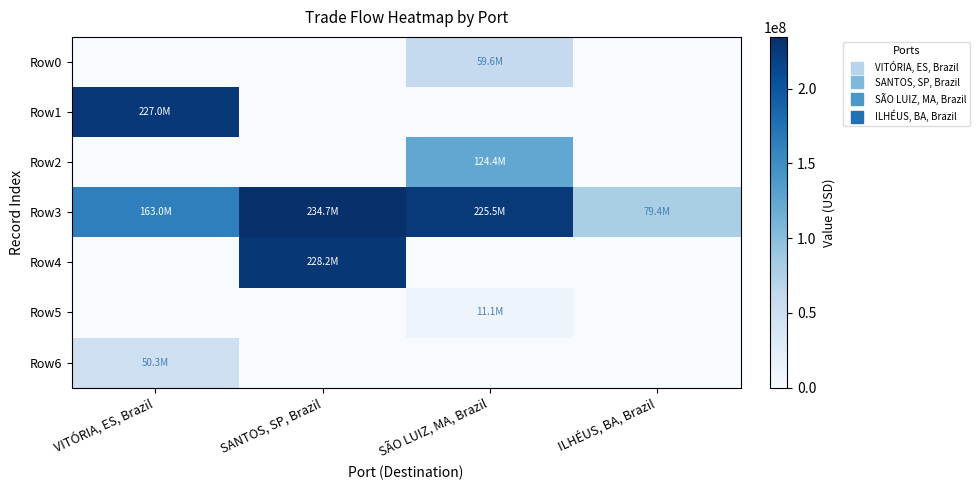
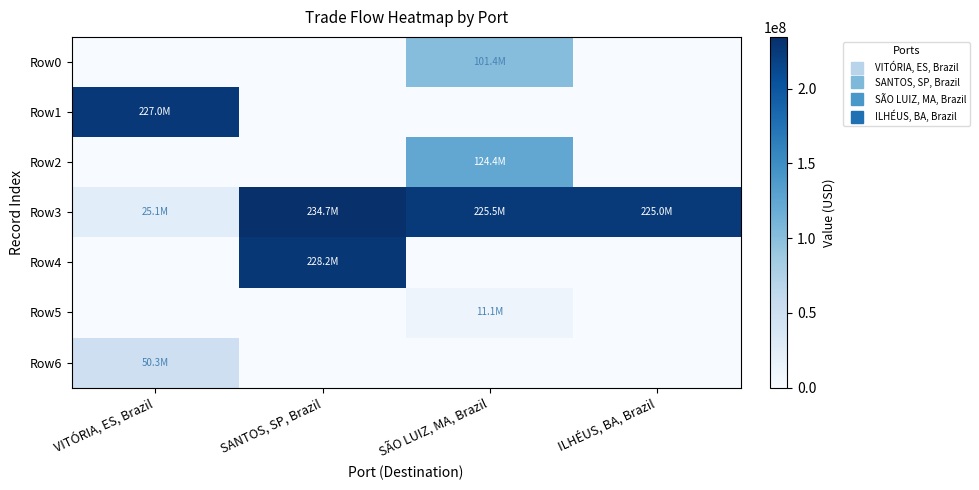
  {
    "Row0": {
-     "SÃO LUIZ, MA, Brazil": "59.6M"
+     "SÃO LUIZ, MA, Brazil": "101.4M"
    },
    "Row1": {
      "VITÓRIA, ES, Brazil": "227.0M"
    },
    "Row2": {
      "SÃO LUIZ, MA, Brazil": "124.4M"
    },
    "Row3": {
-     "VITÓRIA, ES, Brazil": "163.0M",
+     "VITÓRIA, ES, Brazil": "25.1M",
      "SANTOS, SP, Brazil": "234.7M",
      "SÃO LUIZ, MA, Brazil": "225.5M",
-     "ILHÉUS, BA, Brazil": "79.4M"
+     "ILHÉUS, BA, Brazil": "225.0M"
    },
    "Row4": {
      "SANTOS, SP, Brazil": "228.2M"
    },
    "Row5": {
      "SÃO LUIZ, MA, Brazil": "11.1M"
    },
    "Row6": {
      "VITÓRIA, ES, Brazil": "50.3M"
    }
  }
